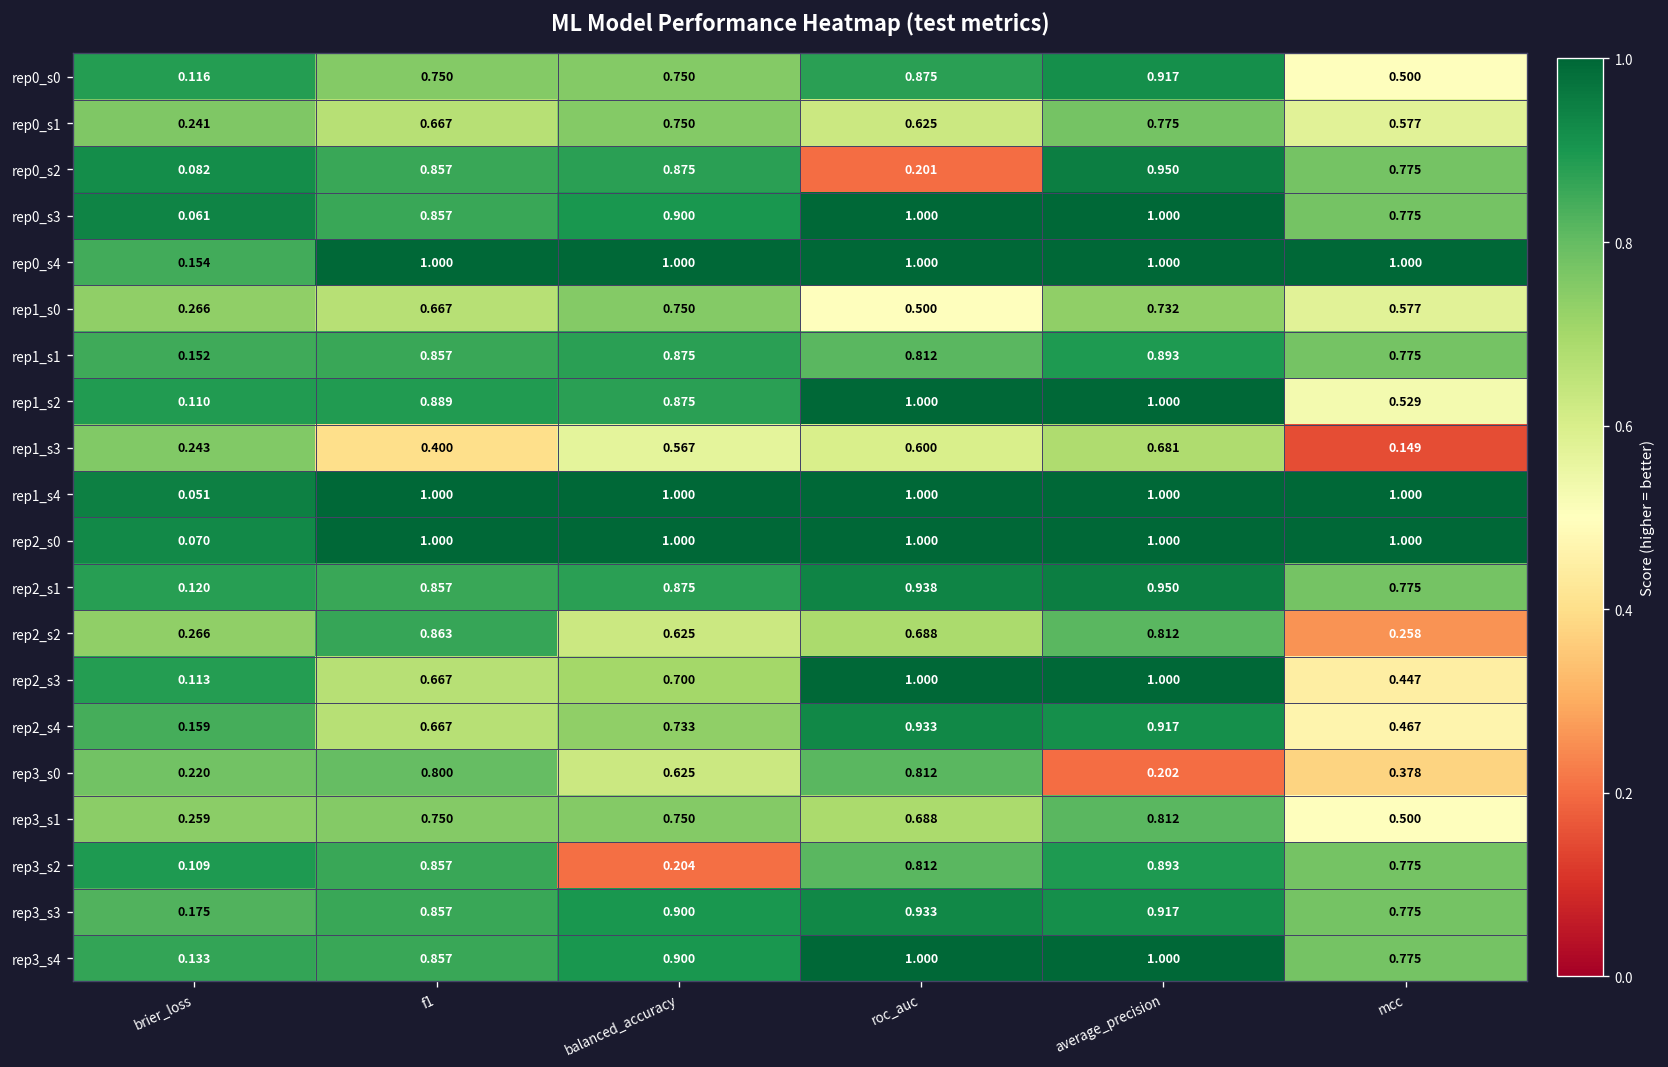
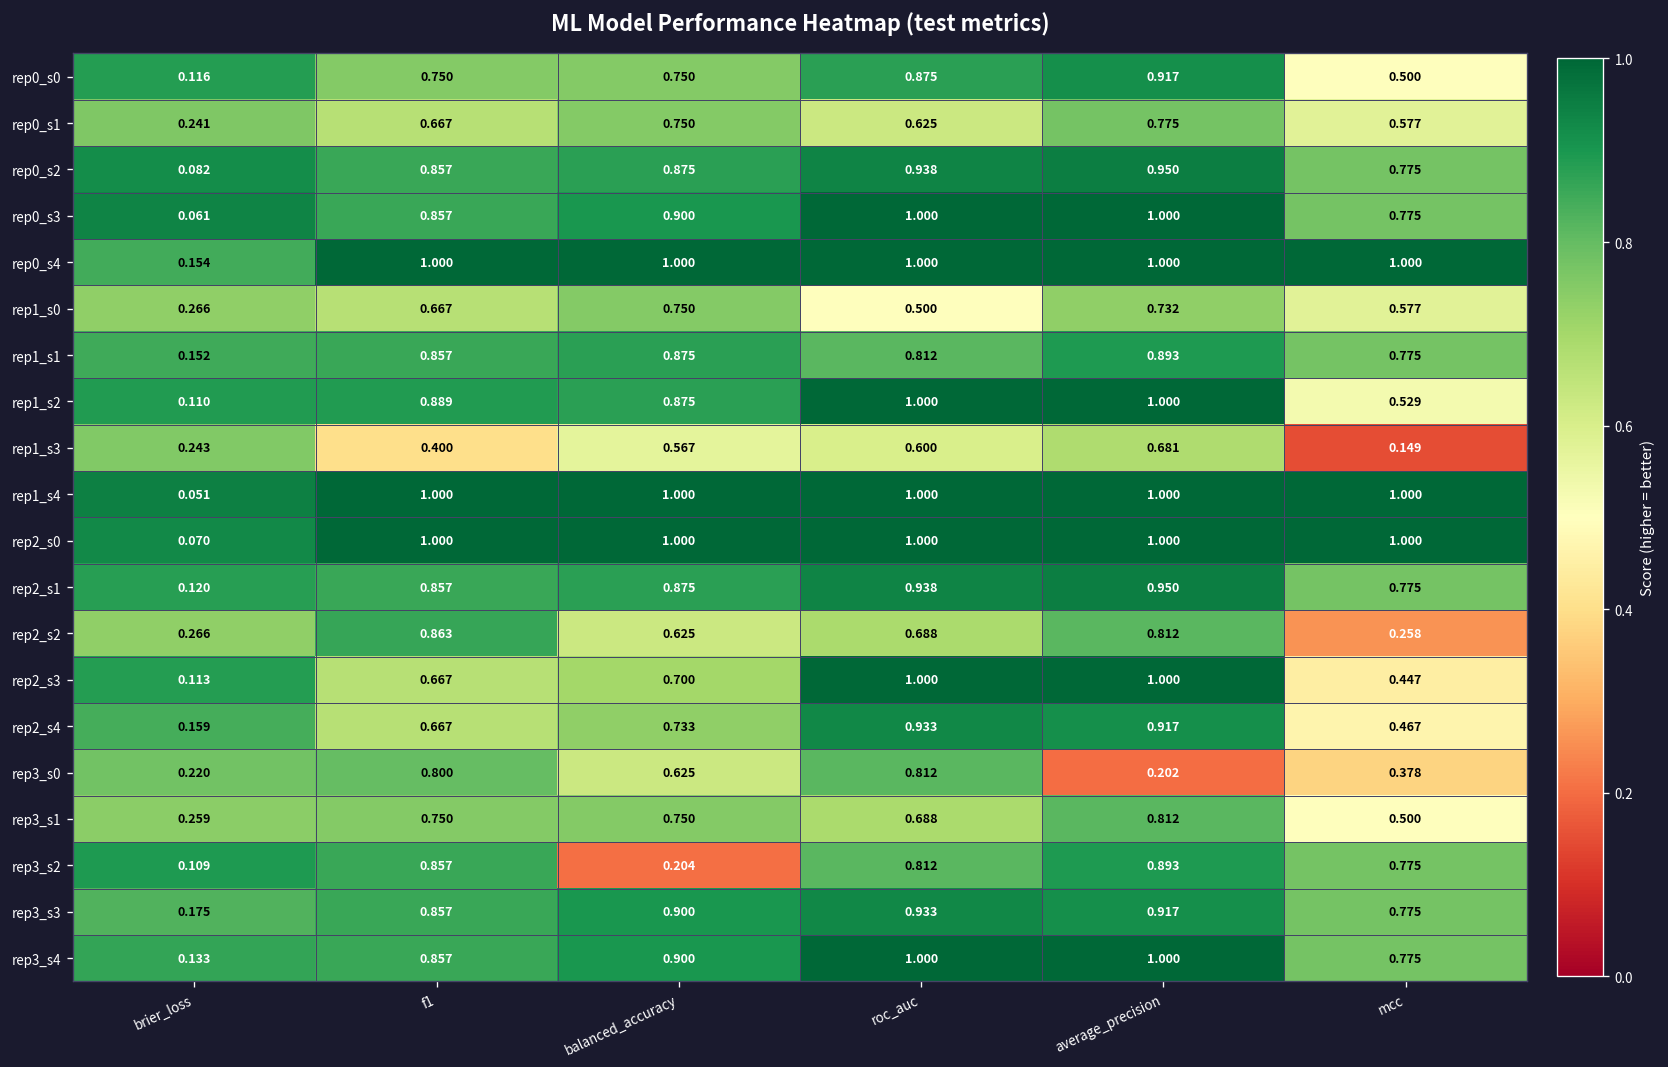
  {
    "rep0_s0": {
      "brier_loss": 0.116,
      "f1": 0.750,
      "balanced_accuracy": 0.750,
      "roc_auc": 0.875,
      "average_precision": 0.917,
      "mcc": 0.500
    },
    "rep0_s1": {
      "brier_loss": 0.241,
      "f1": 0.667,
      "balanced_accuracy": 0.750,
      "roc_auc": 0.625,
      "average_precision": 0.775,
      "mcc": 0.577
    },
    "rep0_s2": {
      "brier_loss": 0.082,
      "f1": 0.857,
      "balanced_accuracy": 0.875,
-     "roc_auc": 0.201,
+     "roc_auc": 0.938,
      "average_precision": 0.950,
      "mcc": 0.775
    },
    "rep0_s3": {
      "brier_loss": 0.061,
      "f1": 0.857,
      "balanced_accuracy": 0.900,
      "roc_auc": 1.000,
      "average_precision": 1.000,
      "mcc": 0.775
    },
    "rep0_s4": {
      "brier_loss": 0.154,
      "f1": 1.000,
      "balanced_accuracy": 1.000,
      "roc_auc": 1.000,
      "average_precision": 1.000,
      "mcc": 1.000
    },
    "rep1_s0": {
      "brier_loss": 0.266,
      "f1": 0.667,
      "balanced_accuracy": 0.750,
      "roc_auc": 0.500,
      "average_precision": 0.732,
      "mcc": 0.577
    },
    "rep1_s1": {
      "brier_loss": 0.152,
      "f1": 0.857,
      "balanced_accuracy": 0.875,
      "roc_auc": 0.812,
      "average_precision": 0.893,
      "mcc": 0.775
    },
    "rep1_s2": {
      "brier_loss": 0.110,
      "f1": 0.889,
      "balanced_accuracy": 0.875,
      "roc_auc": 1.000,
      "average_precision": 1.000,
      "mcc": 0.529
    },
    "rep1_s3": {
      "brier_loss": 0.243,
      "f1": 0.400,
      "balanced_accuracy": 0.567,
      "roc_auc": 0.600,
      "average_precision": 0.681,
      "mcc": 0.149
    },
    "rep1_s4": {
      "brier_loss": 0.051,
      "f1": 1.000,
      "balanced_accuracy": 1.000,
      "roc_auc": 1.000,
      "average_precision": 1.000,
      "mcc": 1.000
    },
    "rep2_s0": {
      "brier_loss": 0.070,
      "f1": 1.000,
      "balanced_accuracy": 1.000,
      "roc_auc": 1.000,
      "average_precision": 1.000,
      "mcc": 1.000
    },
    "rep2_s1": {
      "brier_loss": 0.120,
      "f1": 0.857,
      "balanced_accuracy": 0.875,
      "roc_auc": 0.938,
      "average_precision": 0.950,
      "mcc": 0.775
    },
    "rep2_s2": {
      "brier_loss": 0.266,
      "f1": 0.863,
      "balanced_accuracy": 0.625,
      "roc_auc": 0.688,
      "average_precision": 0.812,
      "mcc": 0.258
    },
    "rep2_s3": {
      "brier_loss": 0.113,
      "f1": 0.667,
      "balanced_accuracy": 0.700,
      "roc_auc": 1.000,
      "average_precision": 1.000,
      "mcc": 0.447
    },
    "rep2_s4": {
      "brier_loss": 0.159,
      "f1": 0.667,
      "balanced_accuracy": 0.733,
      "roc_auc": 0.933,
      "average_precision": 0.917,
      "mcc": 0.467
    },
    "rep3_s0": {
      "brier_loss": 0.220,
      "f1": 0.800,
      "balanced_accuracy": 0.625,
      "roc_auc": 0.812,
      "average_precision": 0.202,
      "mcc": 0.378
    },
    "rep3_s1": {
      "brier_loss": 0.259,
      "f1": 0.750,
      "balanced_accuracy": 0.750,
      "roc_auc": 0.688,
      "average_precision": 0.812,
      "mcc": 0.500
    },
    "rep3_s2": {
      "brier_loss": 0.109,
      "f1": 0.857,
      "balanced_accuracy": 0.204,
      "roc_auc": 0.812,
      "average_precision": 0.893,
      "mcc": 0.775
    },
    "rep3_s3": {
      "brier_loss": 0.175,
      "f1": 0.857,
      "balanced_accuracy": 0.900,
      "roc_auc": 0.933,
      "average_precision": 0.917,
      "mcc": 0.775
    },
    "rep3_s4": {
      "brier_loss": 0.133,
      "f1": 0.857,
      "balanced_accuracy": 0.900,
      "roc_auc": 1.000,
      "average_precision": 1.000,
      "mcc": 0.775
    }
  }
